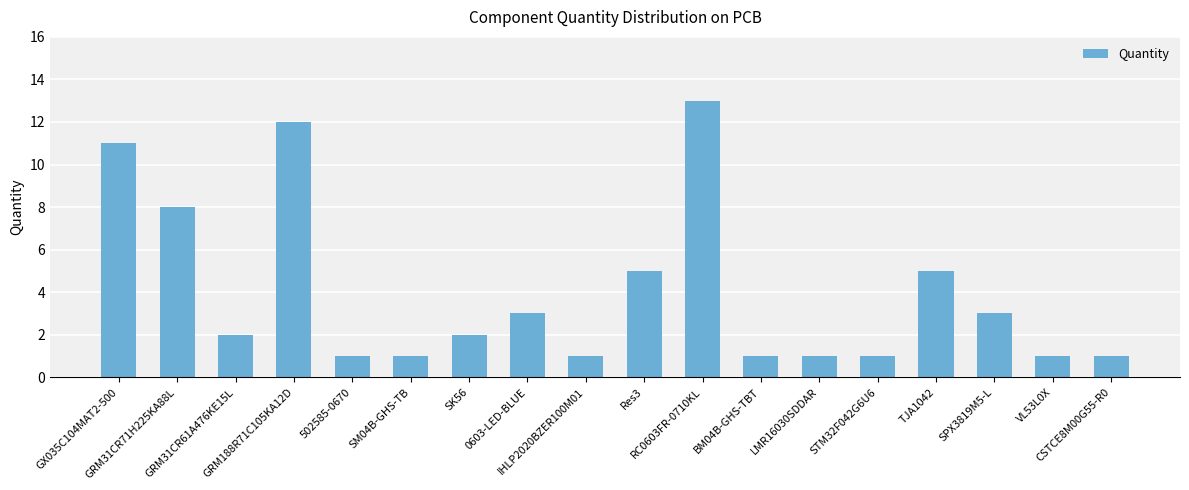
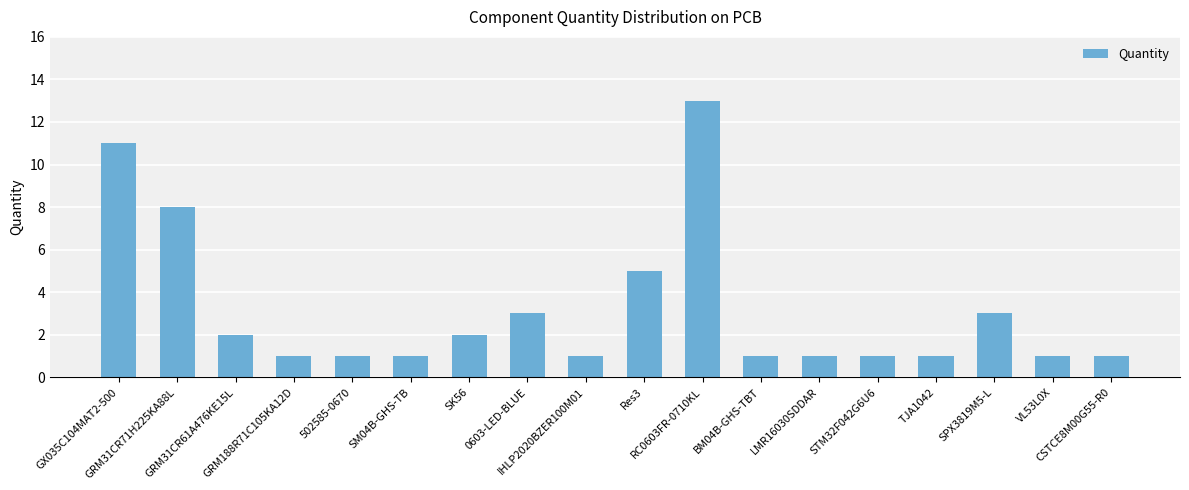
  {
    "GX035C104MAT2-500": 11,
    "GRM31CR71H225KA88L": 8,
    "GRM31CR61A476KE15L": 2,
-   "GRM188R71C105KA12D": 12,
+   "GRM188R71C105KA12D": 1,
    "502585-0670": 1,
    "SM04B-GHS-TB": 1,
    "SK56": 2,
    "0603-LED-BLUE": 3,
    "IHLP2020BZER100M01": 1,
    "Res3": 5,
    "RC0603FR-0710KL": 13,
    "BM04B-GHS-TBT": 1,
    "LMR16030SDDAR": 1,
    "STM32F042G6U6": 1,
-   "TJA1042": 5,
+   "TJA1042": 1,
    "SPX3819M5-L": 3,
    "VL53L0X": 1,
    "CSTCE8M00G55-R0": 1
  }
